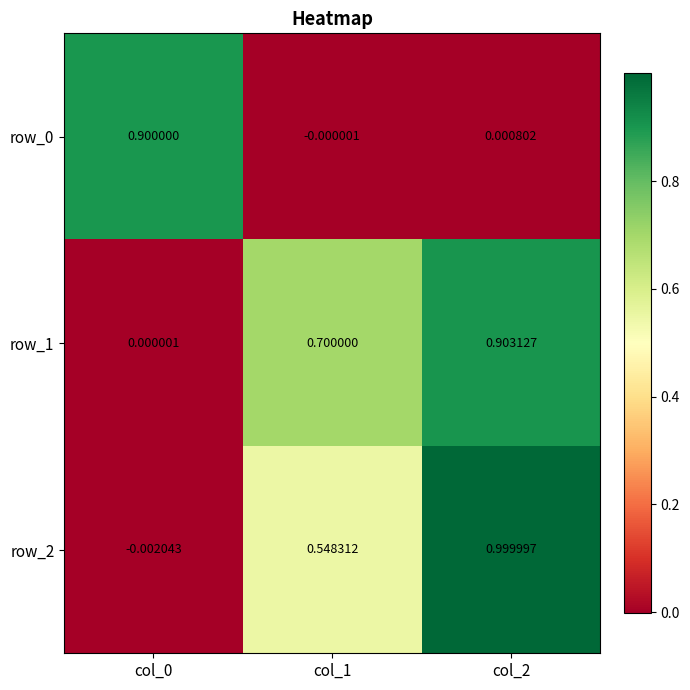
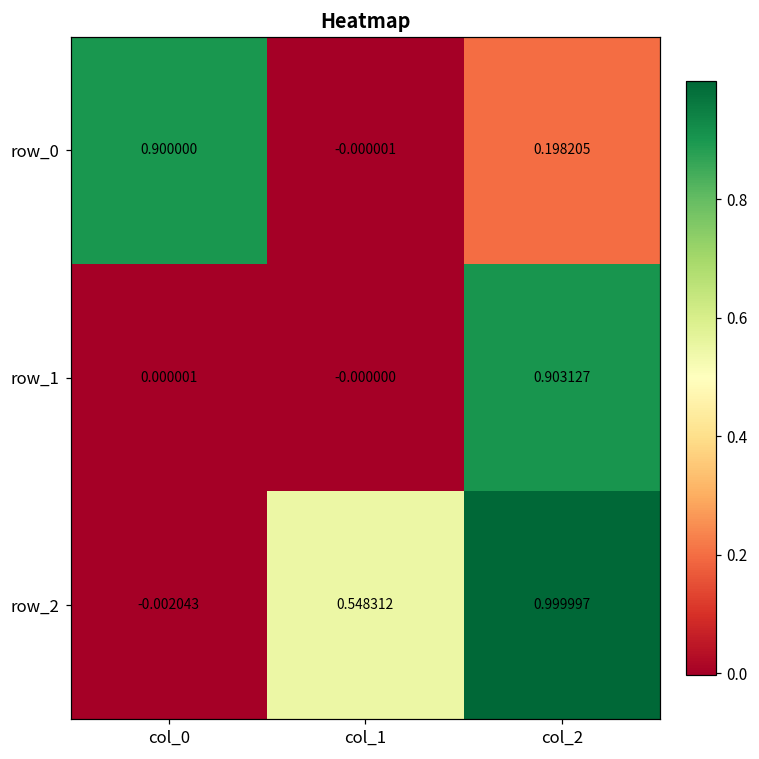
  {
    "row_0": {
      "col_0": 0.900000,
      "col_1": -0.000001,
-     "col_2": 0.000802
+     "col_2": 0.198205
    },
    "row_1": {
      "col_0": 0.000001,
-     "col_1": 0.700000,
+     "col_1": -0.000000,
      "col_2": 0.903127
    },
    "row_2": {
      "col_0": -0.002043,
      "col_1": 0.548312,
      "col_2": 0.999997
    }
  }
